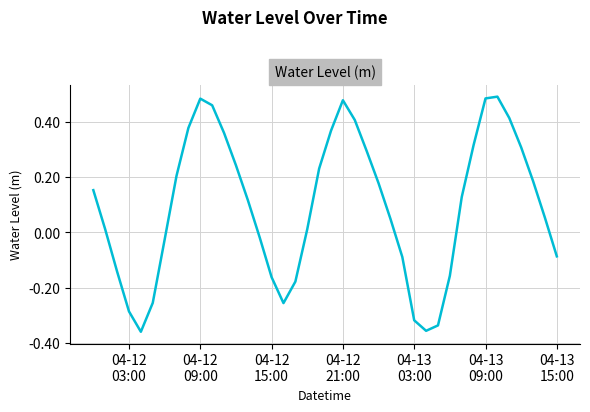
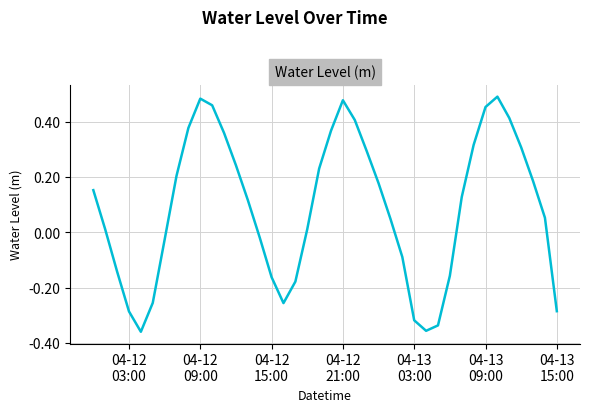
  {
    "04-12 03:00": -0.29,
    "04-12 09:00": 0.48,
    "04-12 15:00": -0.16,
    "04-12 21:00": 0.48,
    "04-13 03:00": -0.32,
-   "04-13 09:00": 0.48,
-   "04-13 15:00": -0.09
+   "04-13 09:00": 0.45,
+   "04-13 15:00": -0.29
  }
